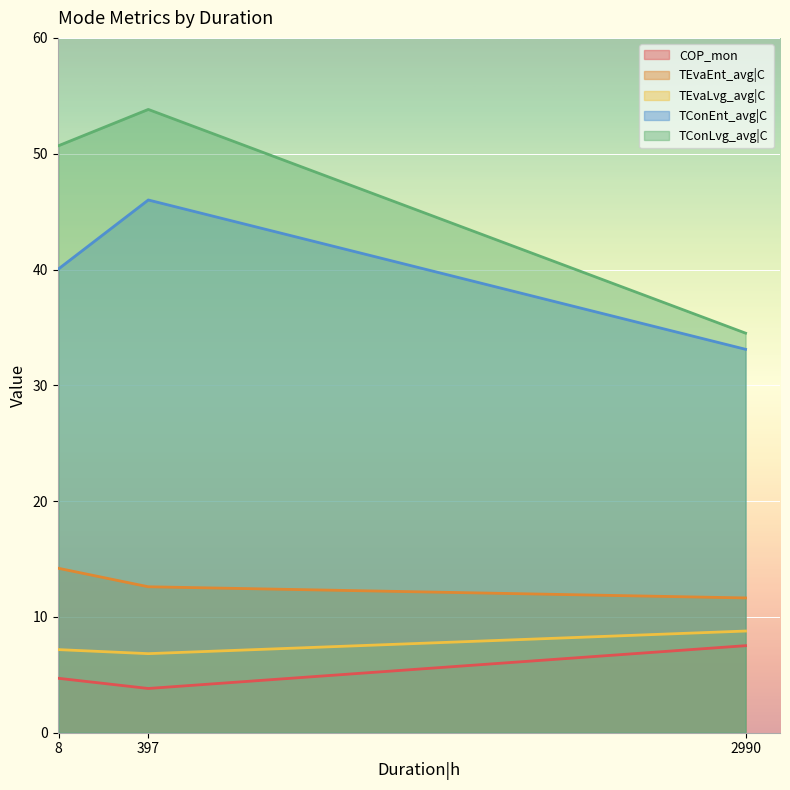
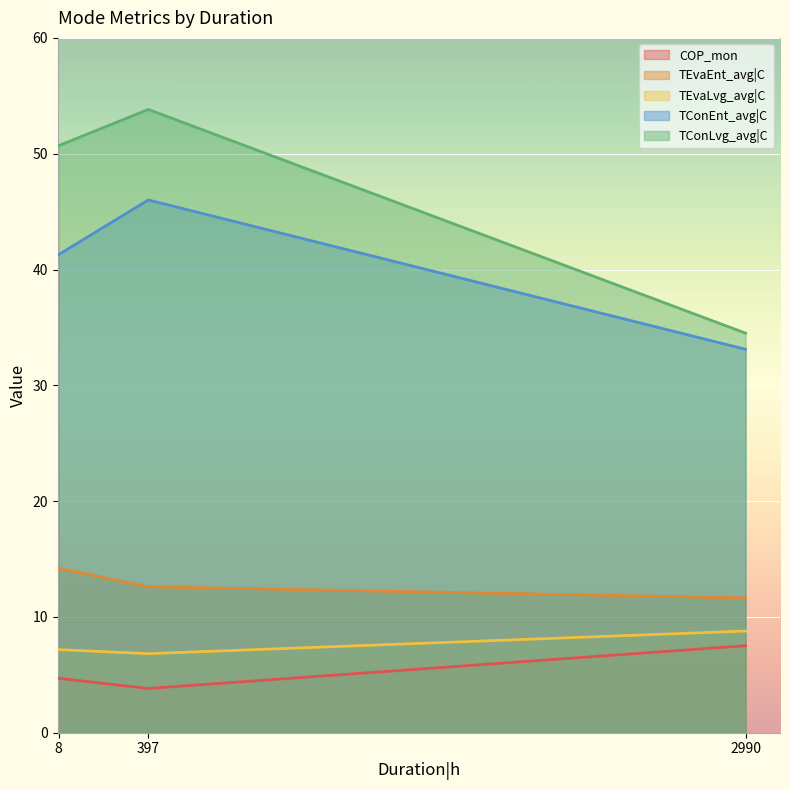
  {
    "TConEnt_avg|C": {
-     "8": 40.1,
+     "8": 41.3,
      "397": 46.0,
      "2990": 33.1
    },
    "TConLvg_avg|C": {
      "8": 50.7,
      "397": 53.8,
      "2990": 34.5
    }
  }
